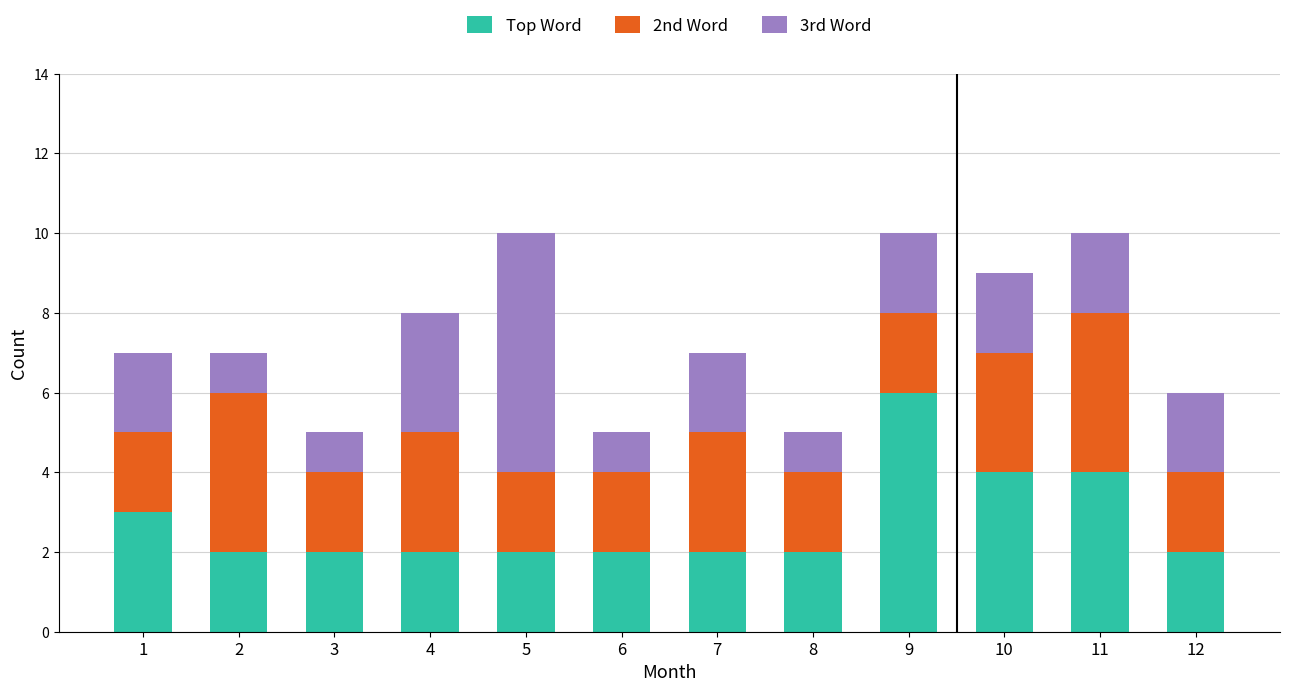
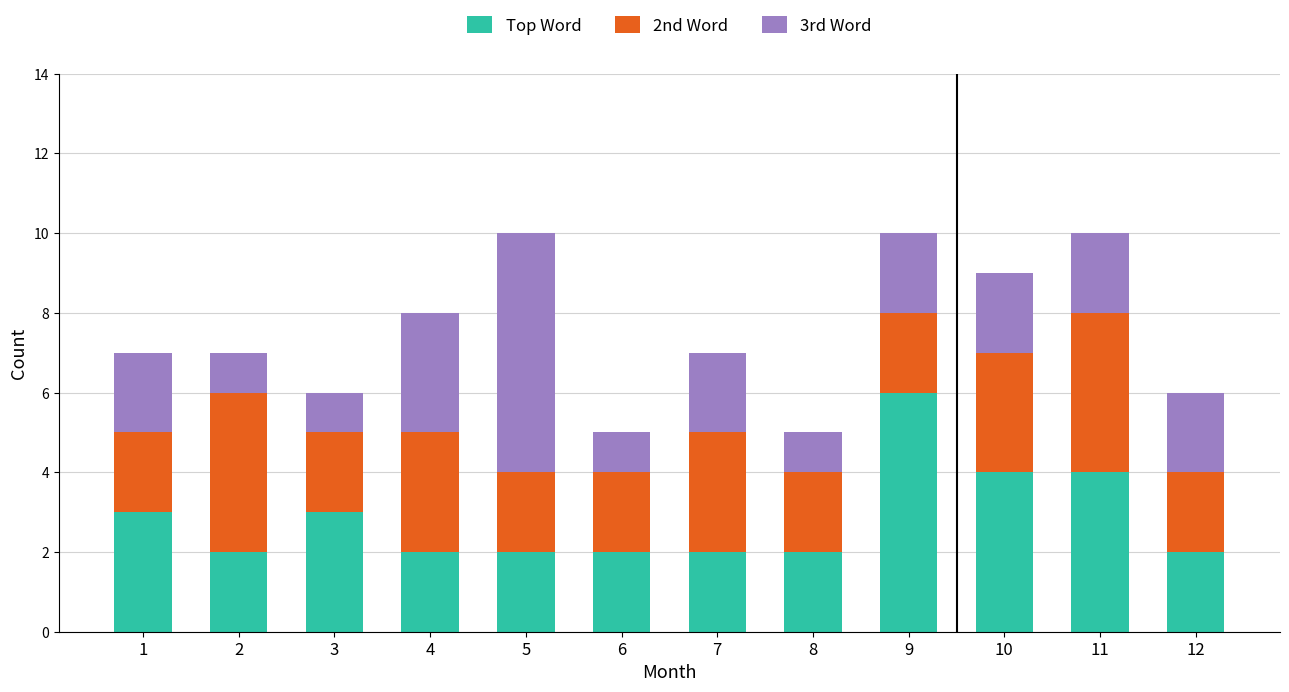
  {
    "Top Word": {
      "1": 3,
      "2": 2,
-     "3": 2,
+     "3": 3,
      "4": 2,
      "5": 2,
      "6": 2,
      "7": 2,
      "8": 2,
      "9": 6,
      "10": 4,
      "11": 4,
      "12": 2
    },
    "2nd Word": {
      "1": 2,
      "2": 4,
      "3": 2,
      "4": 3,
      "5": 2,
      "6": 2,
      "7": 3,
      "8": 2,
      "9": 2,
      "10": 3,
      "11": 4,
      "12": 2
    },
    "3rd Word": {
      "1": 2,
      "2": 1,
      "3": 1,
      "4": 3,
      "5": 6,
      "6": 1,
      "7": 2,
      "8": 1,
      "9": 2,
      "10": 2,
      "11": 2,
      "12": 2
    }
  }
